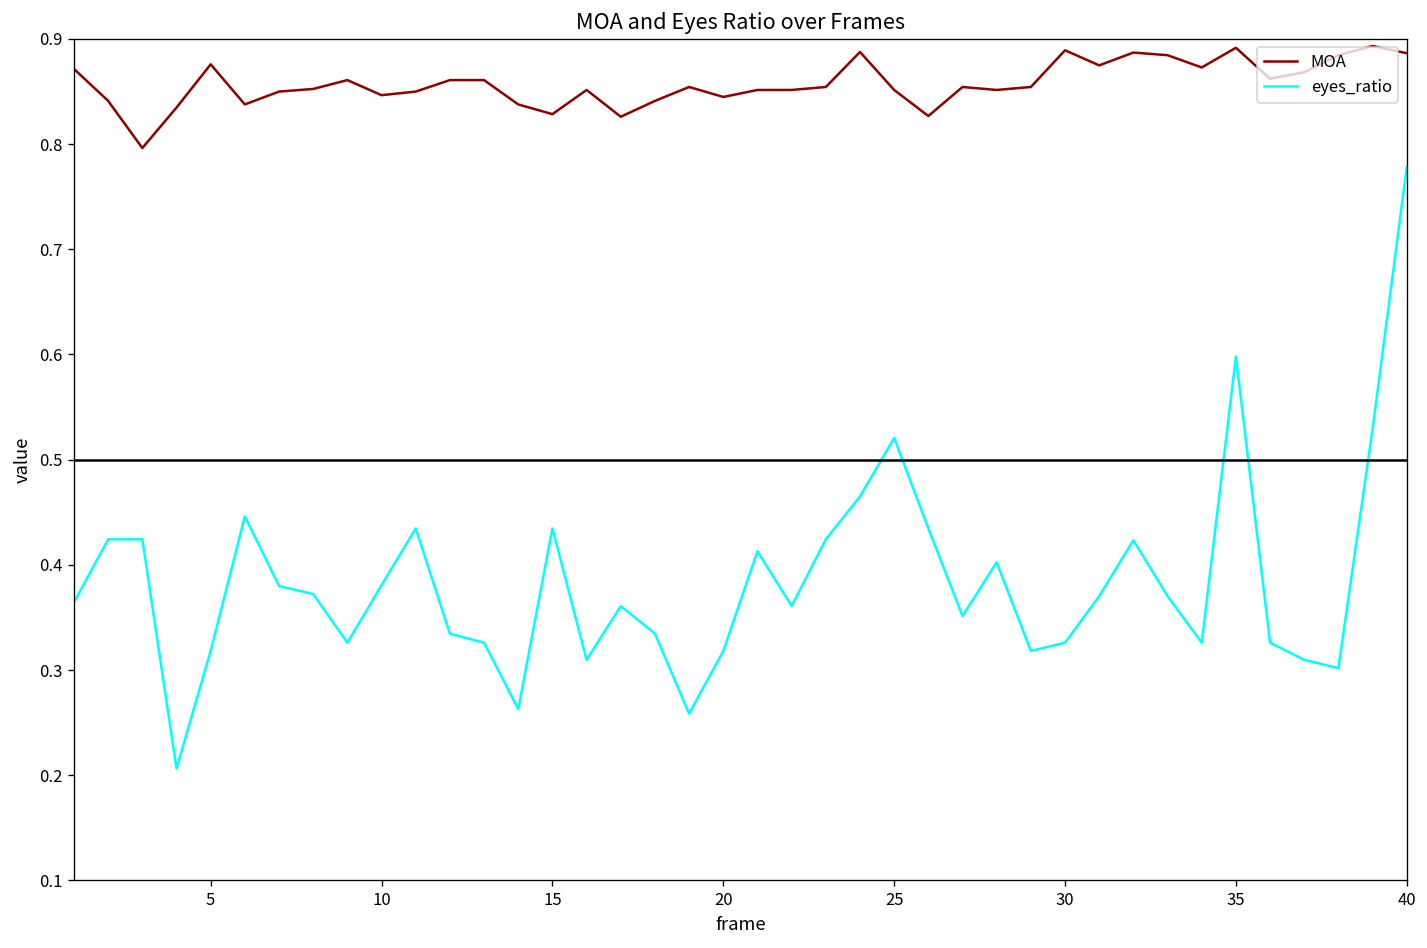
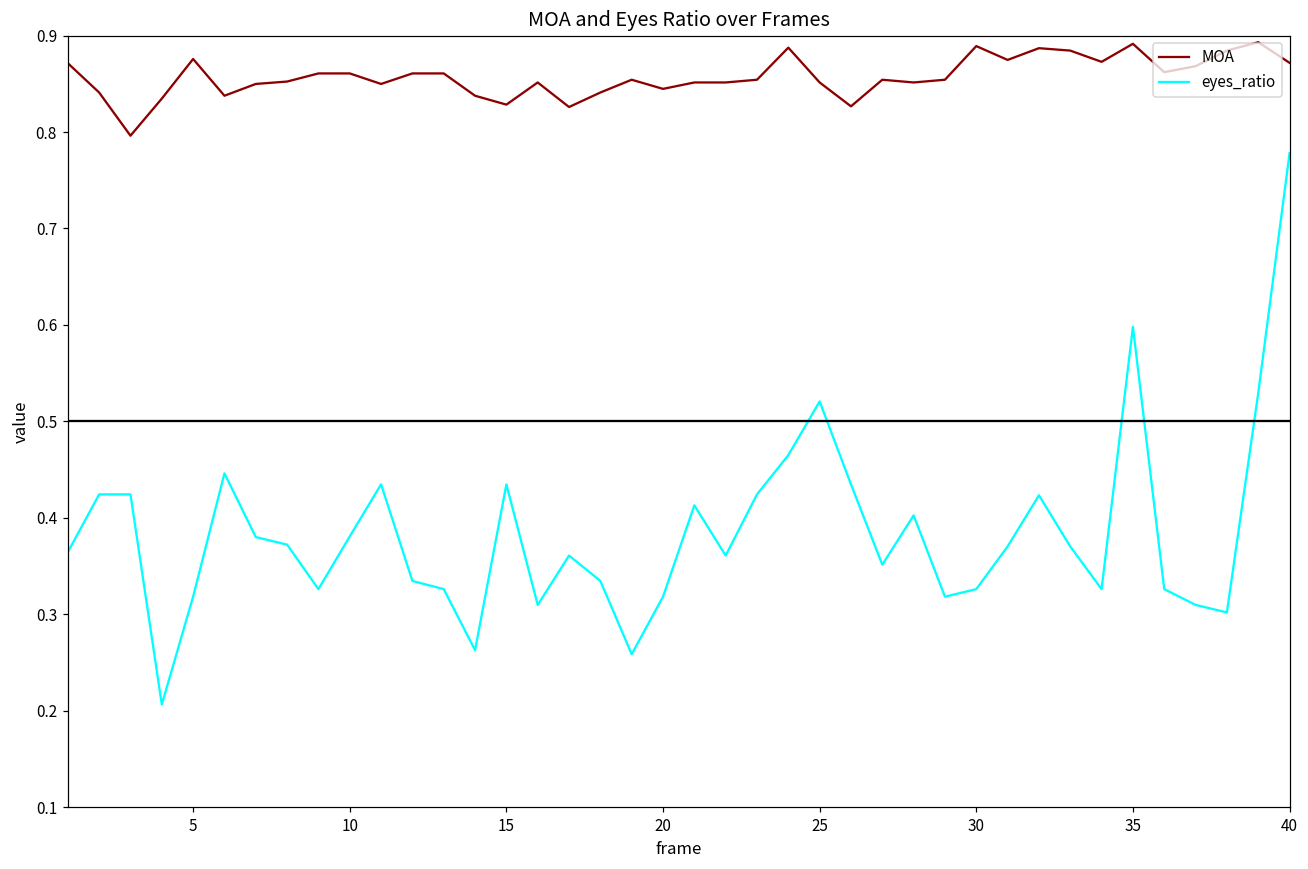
  {
    "MOA": {
      "5": 0.88,
-     "10": 0.85,
+     "10": 0.86,
      "15": 0.83,
      "20": 0.84,
      "25": 0.85,
      "30": 0.89,
      "35": 0.89,
-     "40": 0.89
+     "40": 0.87
    },
    "eyes_ratio": {
      "5": 0.32,
      "10": 0.38,
      "15": 0.43,
      "20": 0.32,
      "25": 0.52,
      "30": 0.33,
      "35": 0.60,
      "40": 0.78
    }
  }
